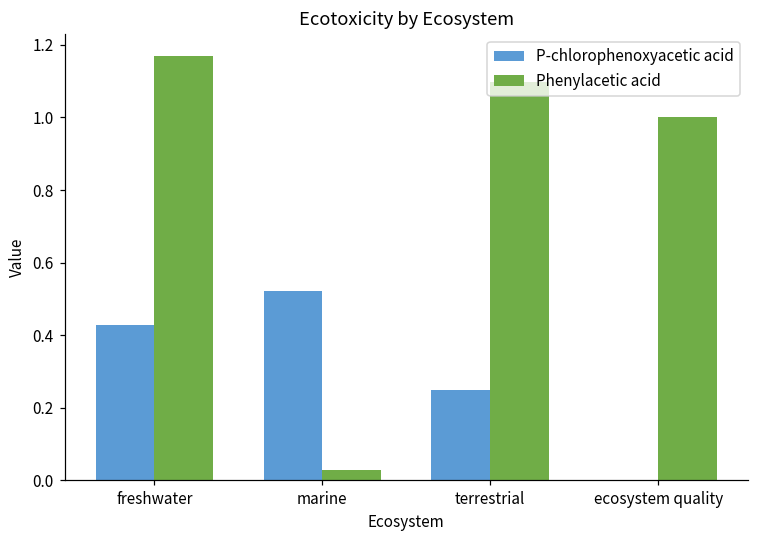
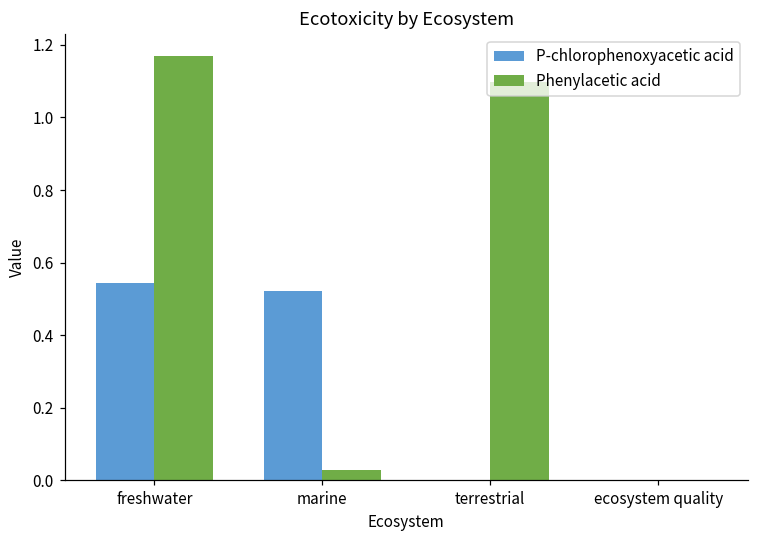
  {
    "P-chlorophenoxyacetic acid": {
-     "freshwater": 0.43,
+     "freshwater": 0.54,
      "marine": 0.52,
-     "terrestrial": 0.25
+     "terrestrial": 0.00
    },
    "Phenylacetic acid": {
      "freshwater": 1.17,
      "marine": 0.03,
-     "ecosystem quality": 1
+     "ecosystem quality": 0
    }
  }
